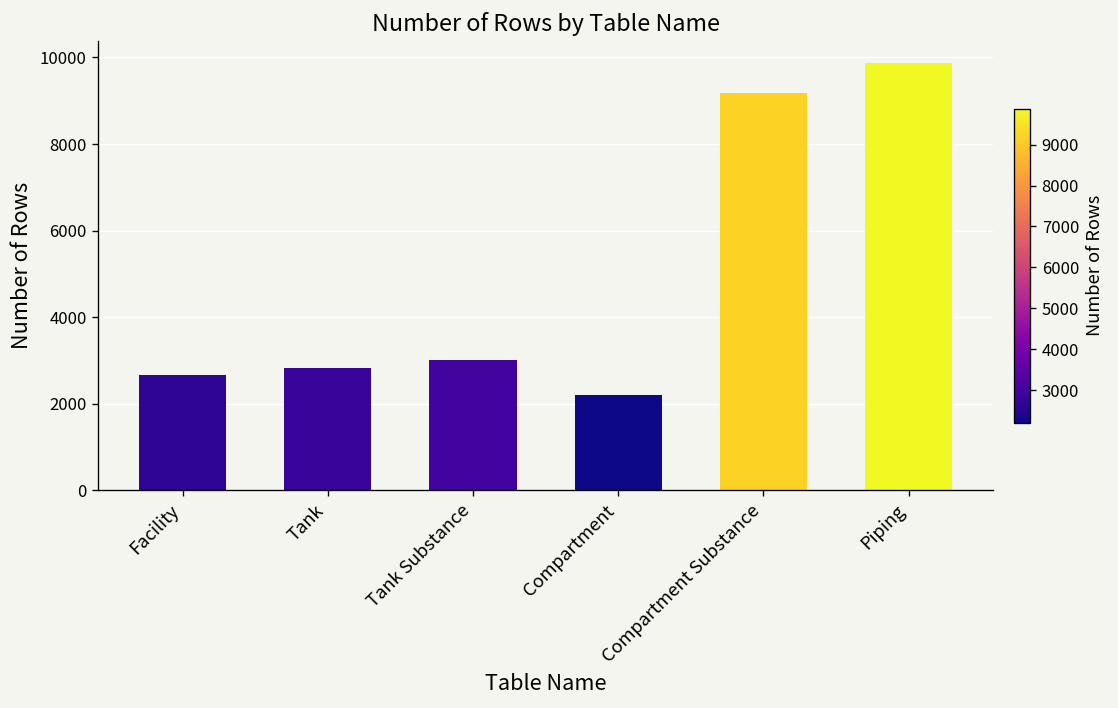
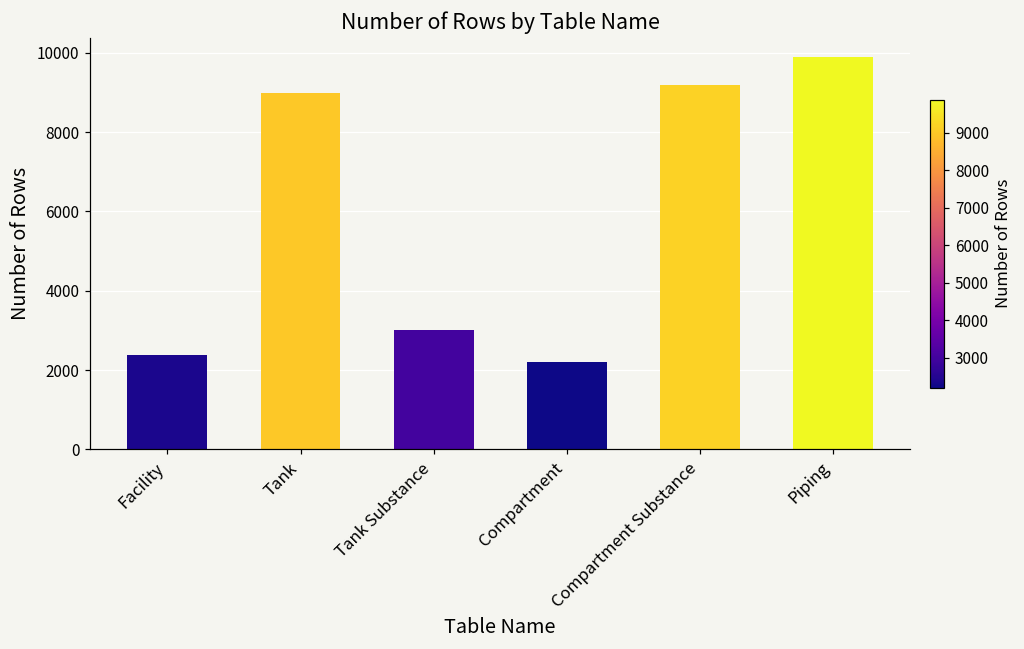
  {
-   "Facility": 2700,
-   "Tank": 2800,
+   "Facility": 2400,
+   "Tank": 9000,
    "Tank Substance": 3000,
    "Compartment": 2200,
    "Compartment Substance": 9200,
    "Piping": 9900
  }
